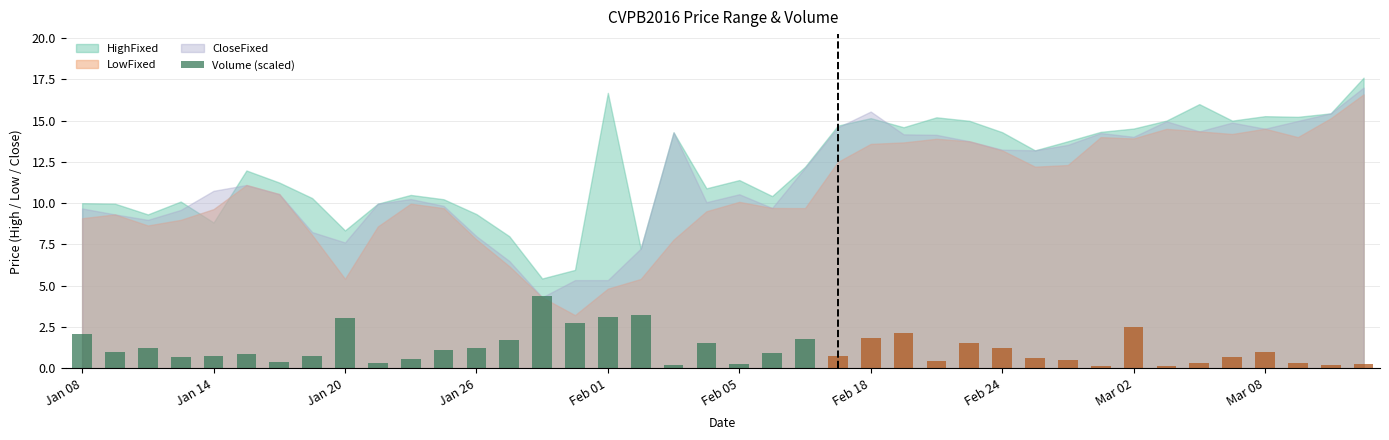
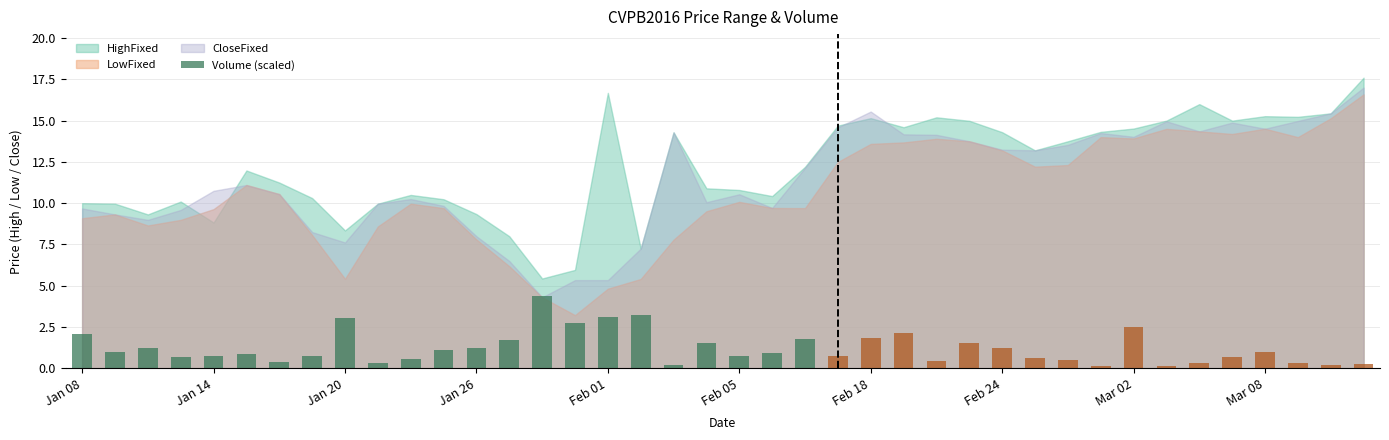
  {
    "HighFixed": {
      "Jan 08": 10.0,
      "Jan 14": 8.8,
      "Jan 20": 8.4,
      "Jan 26": 9.3,
      "Feb 01": 16.7,
-     "Feb 05": 11.4,
+     "Feb 05": 10.8,
      "Feb 18": 15.2,
      "Feb 24": 14.3,
      "Mar 02": 14.5,
      "Mar 08": 15.3
    },
    "Volume (scaled)": {
      "Jan 08": 2.0,
      "Jan 14": 0.7,
      "Jan 20": 3.0,
      "Jan 26": 1.2,
      "Feb 01": 3.1,
-     "Feb 05": 0.2,
+     "Feb 05": 0.7,
      "Feb 18": 1.8,
      "Feb 24": 1.2,
      "Mar 02": 2.5,
      "Mar 08": 1.0
    },
    "LowFixed": {
      "Jan 08": 9.1,
      "Jan 14": 9.6,
      "Jan 20": 5.4,
      "Jan 26": 7.8,
      "Feb 01": 4.8,
      "Feb 05": 10.1,
      "Feb 18": 13.6
    },
    "CloseFixed": {
      "Jan 08": 9.7,
      "Jan 14": 10.8,
      "Jan 20": 7.6,
      "Jan 26": 8.0,
      "Feb 01": 5.3,
      "Feb 05": 10.5,
      "Feb 18": 15.6
    }
  }
